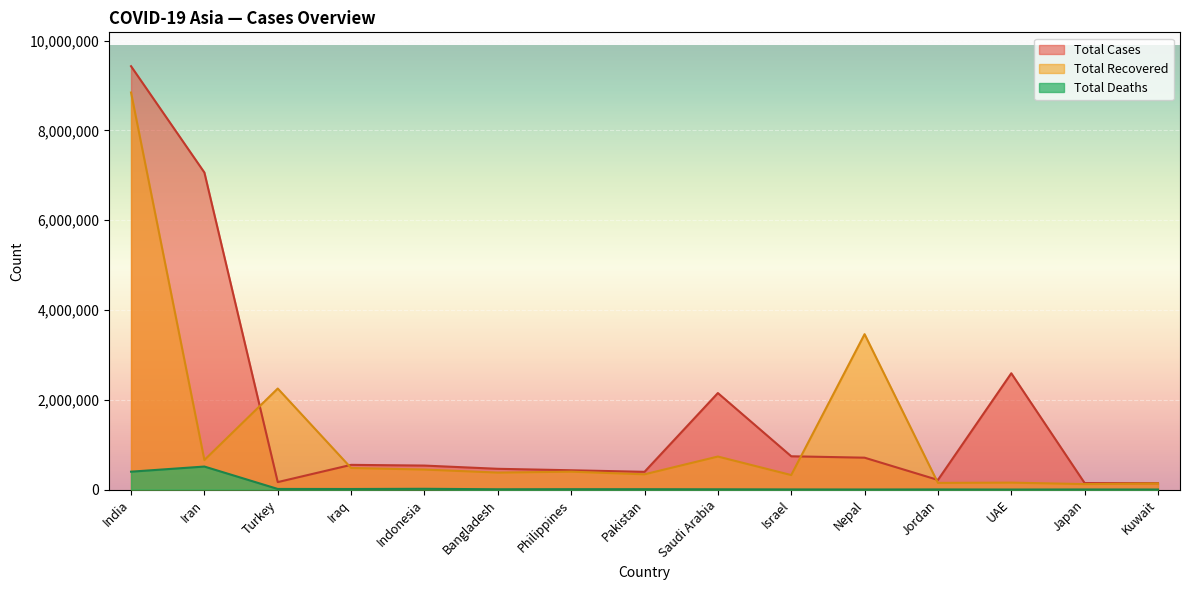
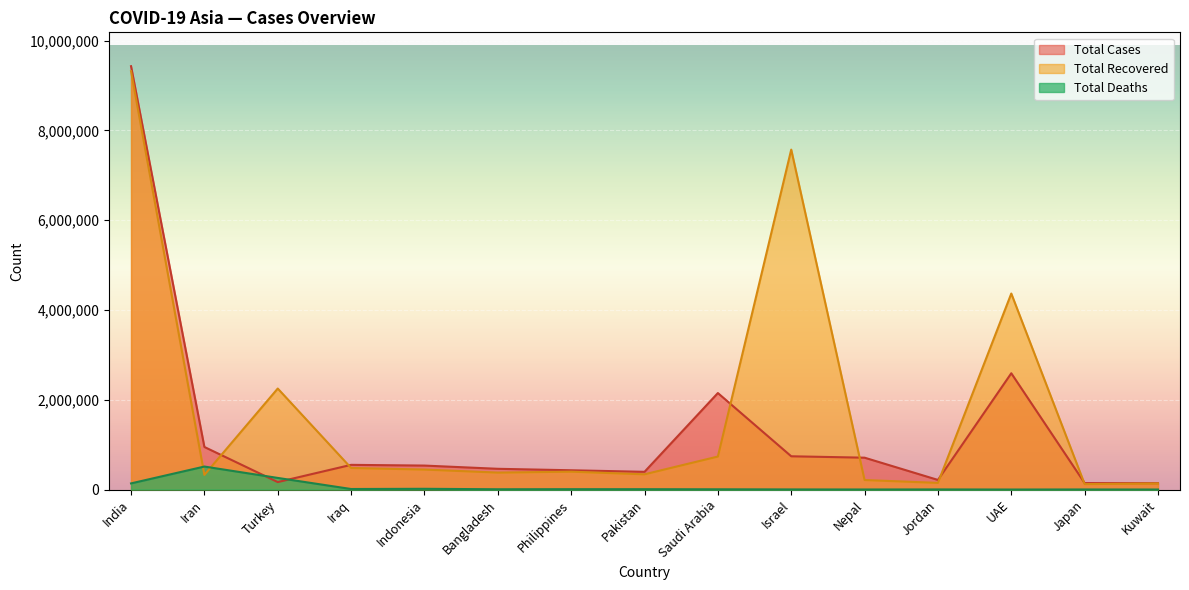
  {
    "Total Cases": {
      "India": "9,400,000",
-     "Iran": "7,100,000",
+     "Iran": "900,000",
      "Turkey": "200,000",
      "Iraq": "600,000",
      "Indonesia": "500,000",
      "Bangladesh": "500,000",
      "Saudi Arabia": "2,200,000",
      "Israel": "700,000",
      "Nepal": "700,000",
      "Jordan": "200,000",
      "UAE": "2,600,000"
    },
    "Total Recovered": {
-     "India": "8,800,000",
-     "Iran": "700,000",
+     "India": "9,300,000",
+     "Iran": "300,000",
      "Turkey": "2,300,000",
      "Iraq": "500,000",
      "Indonesia": "400,000",
      "Bangladesh": "400,000",
      "Saudi Arabia": "700,000",
-     "Israel": "300,000",
-     "Nepal": "3,500,000",
+     "Israel": "7,600,000",
+     "Nepal": "200,000",
      "Jordan": "100,000",
-     "UAE": "200,000"
+     "UAE": "4,400,000"
    },
    "Total Deaths": {
-     "India": "400,000",
+     "India": "100,000",
      "Iran": "500,000",
-     "Turkey": "0",
+     "Turkey": "300,000",
      "Iraq": "0",
      "Indonesia": "0",
      "Bangladesh": "0",
      "Philippines": "0",
      "Pakistan": "0",
      "Saudi Arabia": "0",
      "Israel": "0",
      "Nepal": "0",
      "Jordan": "0",
      "UAE": "0",
      "Japan": "0",
      "Kuwait": "0"
    }
  }
